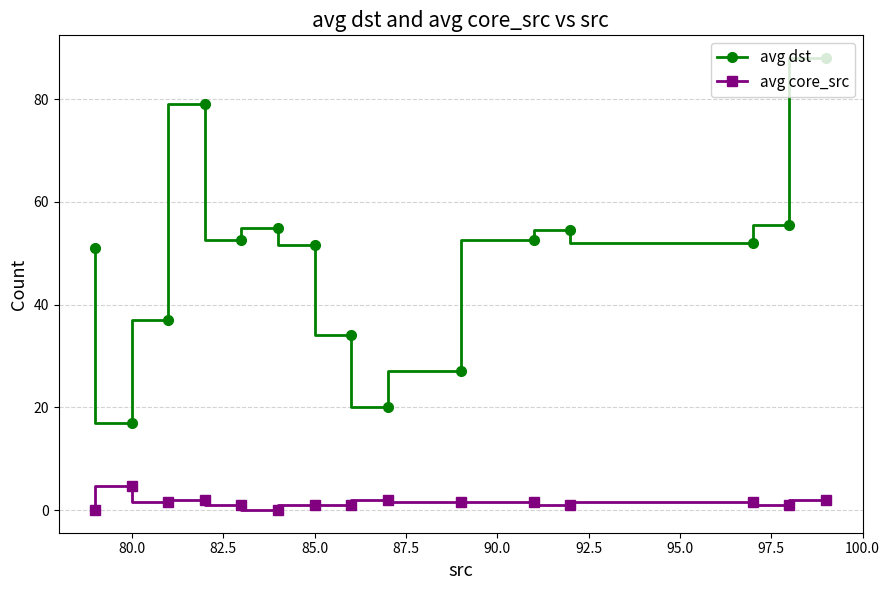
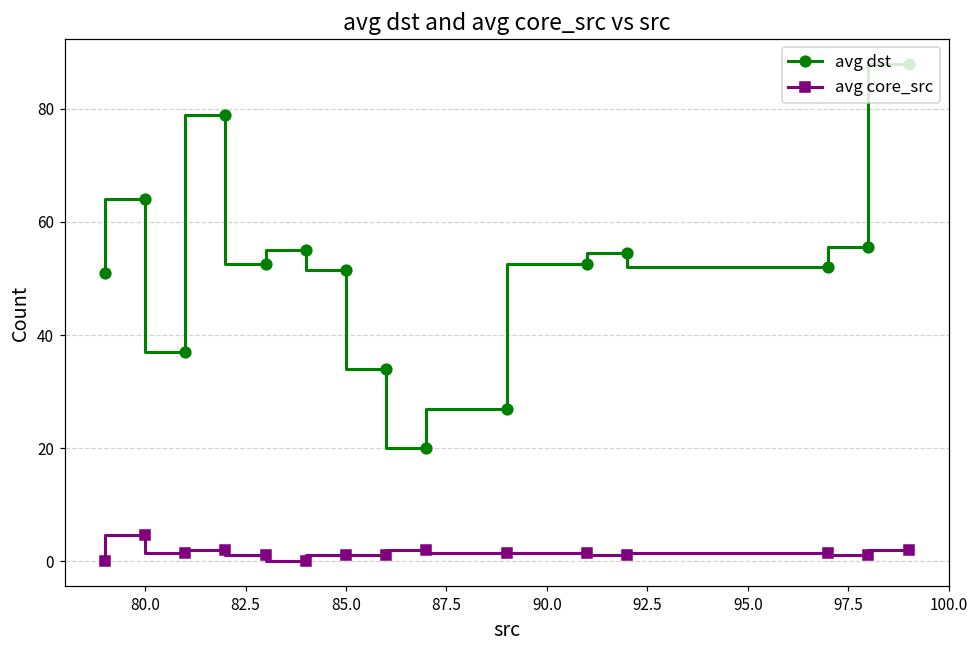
  {
    "avg dst": {
-     "80.0": 17,
+     "80.0": 64,
      "85.0": 52
    },
    "avg core_src": {
      "80.0": 5,
      "85.0": 1
    }
  }
